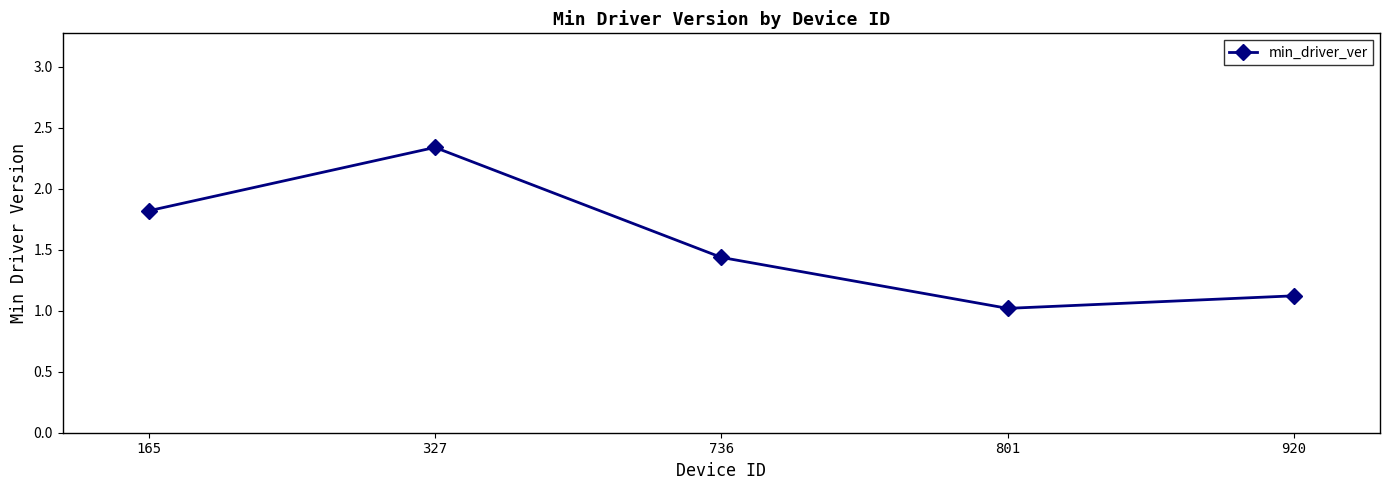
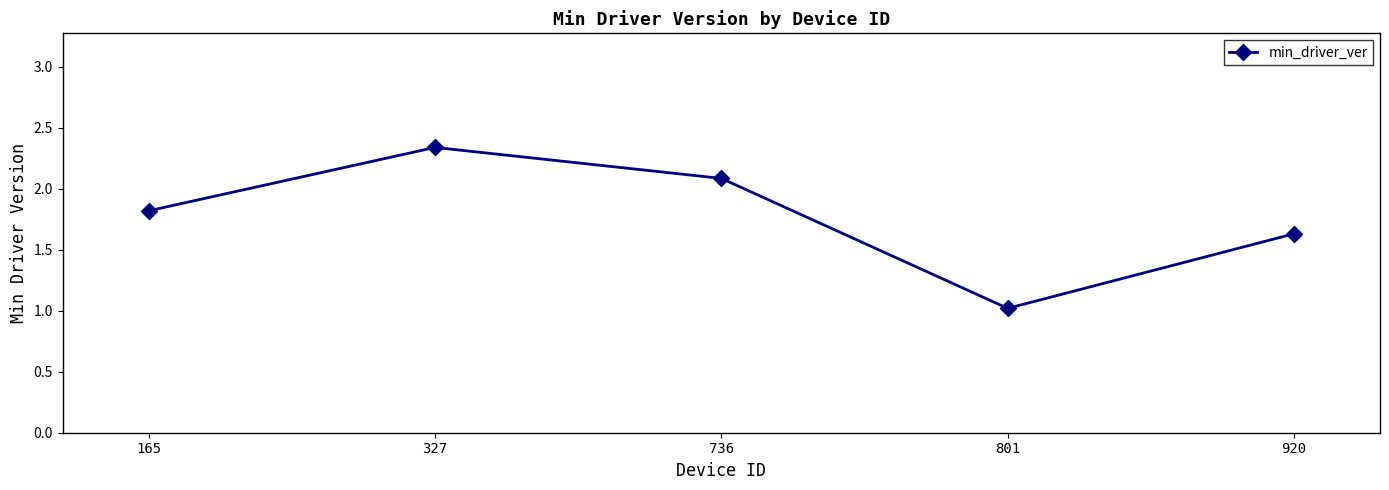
  {
    "165": 1.82,
    "327": 2.34,
-   "736": 1.44,
+   "736": 2.09,
    "801": 1.02,
-   "920": 1.12
+   "920": 1.63
  }
